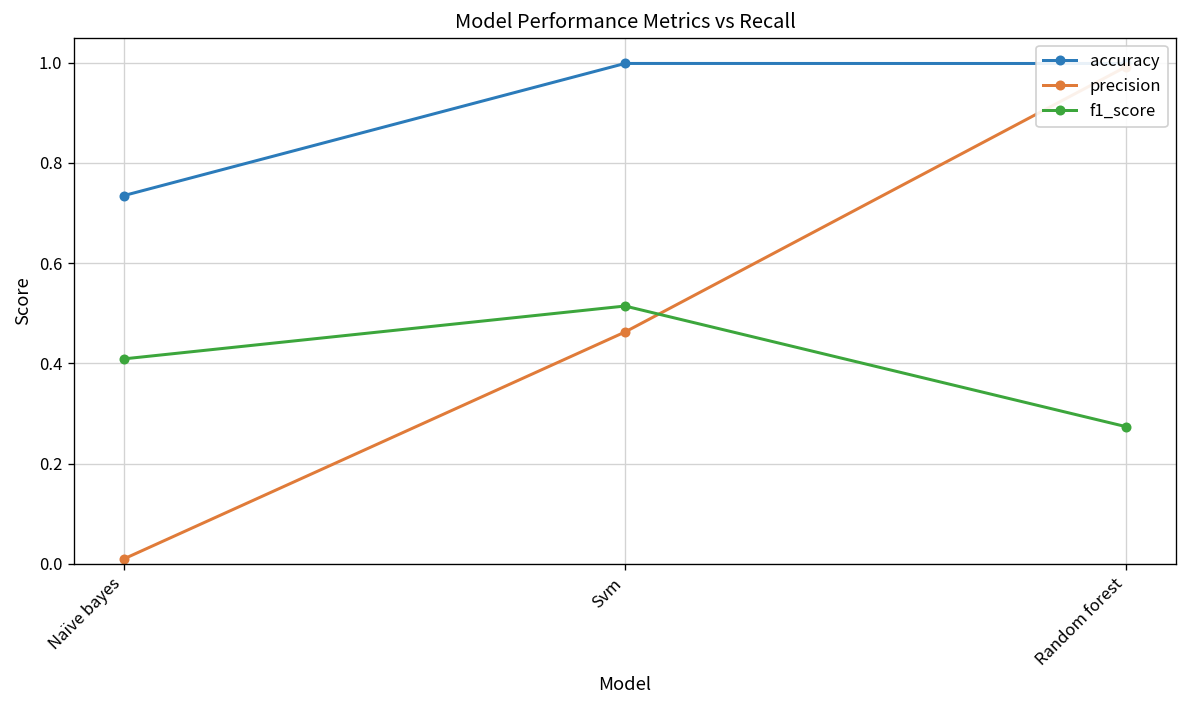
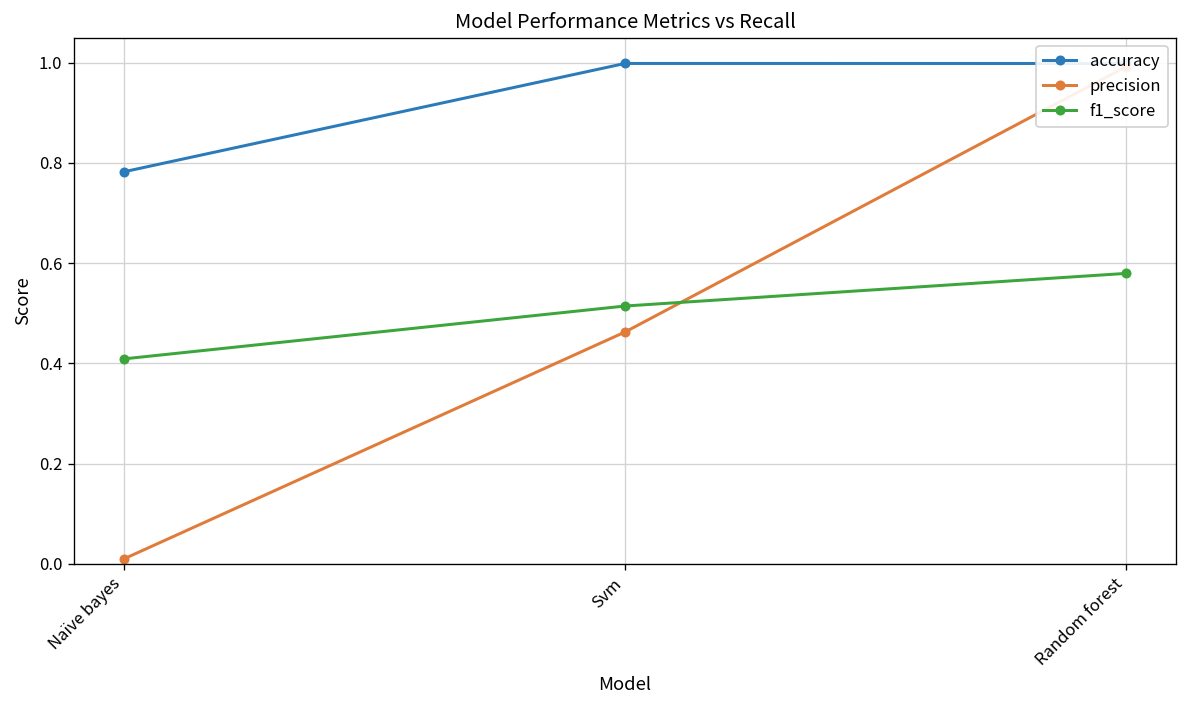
  {
    "accuracy": {
-     "Naïve bayes": 0.73,
+     "Naïve bayes": 0.78,
      "Svm": 1.00
    },
    "precision": {
      "Naïve bayes": 0.01,
      "Svm": 0.46
    },
    "f1_score": {
      "Naïve bayes": 0.41,
      "Svm": 0.51,
-     "Random forest": 0.27
+     "Random forest": 0.58
    }
  }
